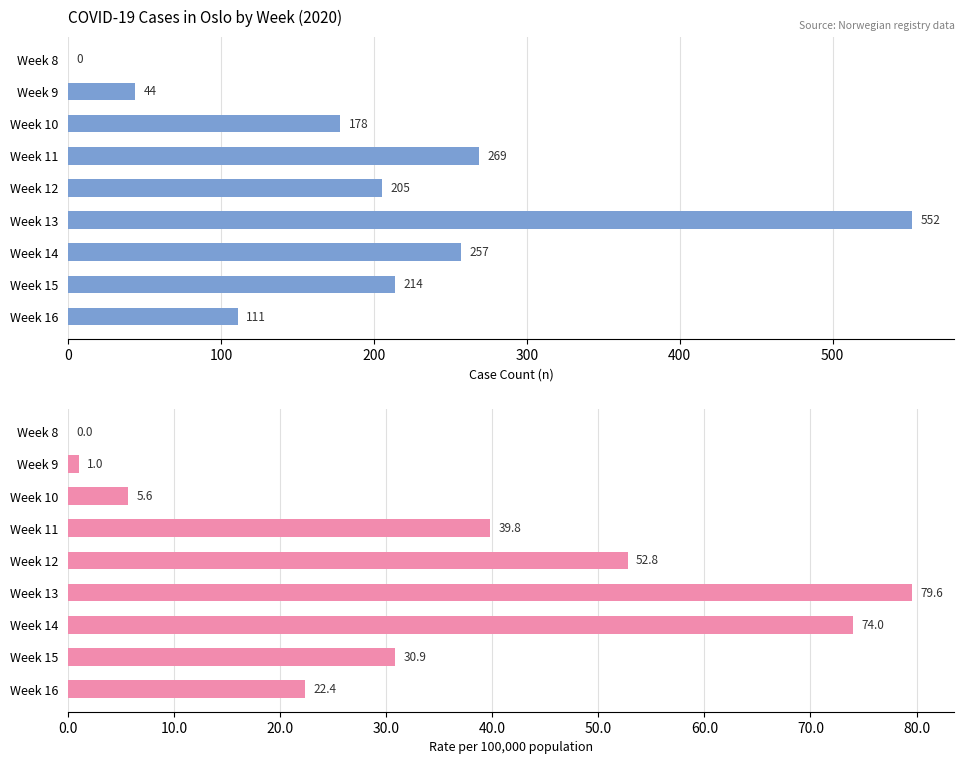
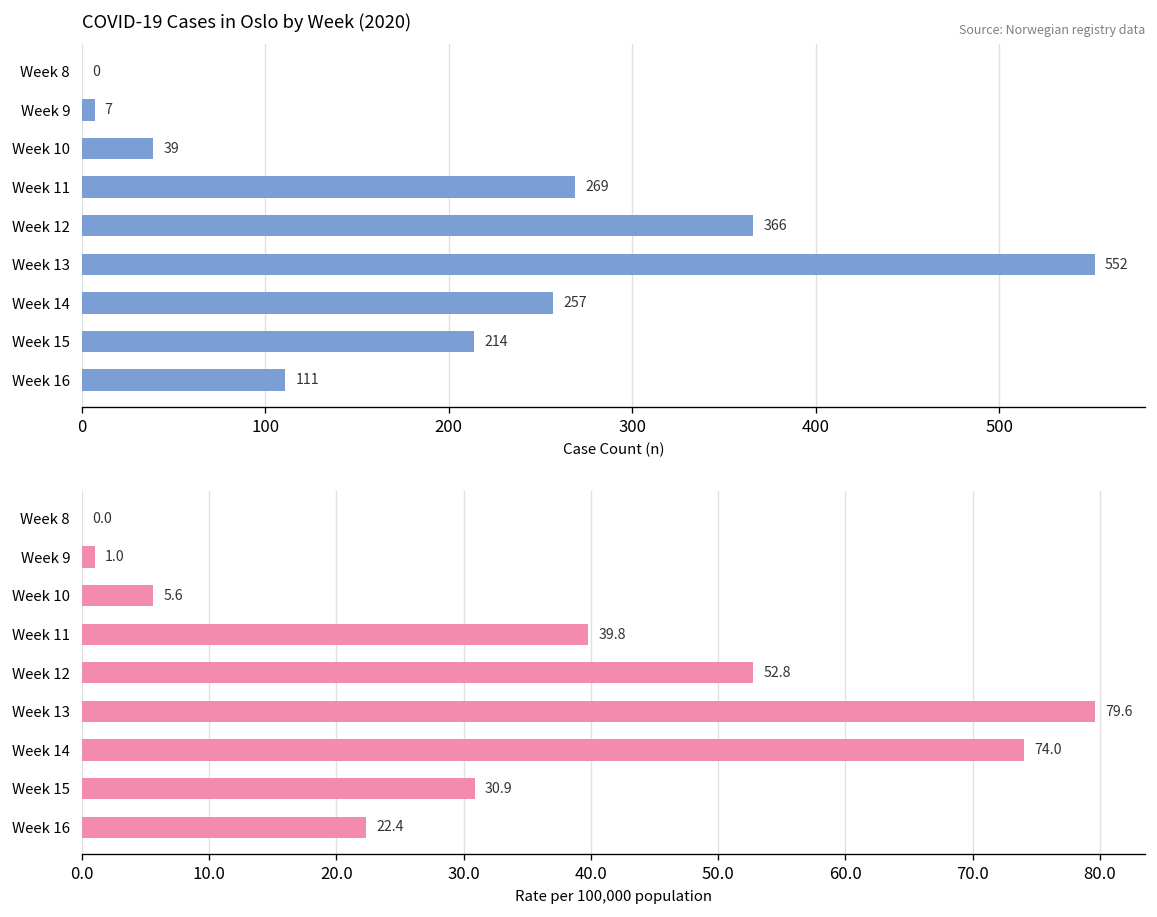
  {
    "COVID-19 Cases in Oslo by Week (2020)": {
      "Week 8": 0,
-     "Week 9": 44,
-     "Week 10": 178,
+     "Week 9": 7,
+     "Week 10": 39,
      "Week 11": 269,
-     "Week 12": 205,
+     "Week 12": 366,
      "Week 13": 552,
      "Week 14": 257,
      "Week 15": 214,
      "Week 16": 111
    }
  }
